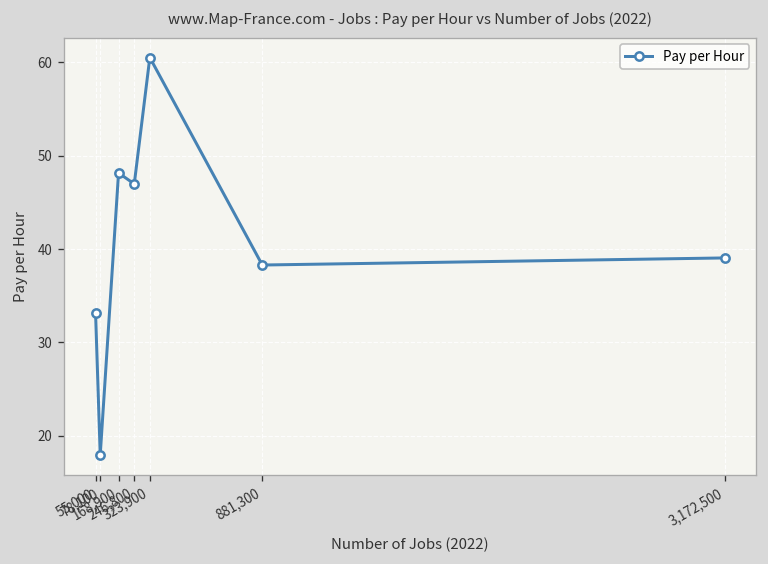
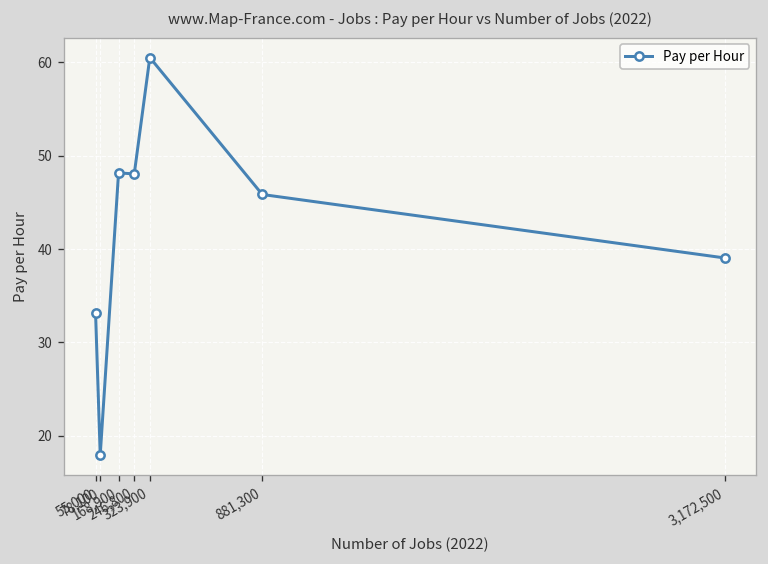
  {
    "55,000": 33,
    "78,100": 18,
    "168,900": 48,
-   "246,800": 47,
+   "246,800": 48,
    "323,900": 61,
-   "881,300": 38,
+   "881,300": 46,
    "3,172,500": 39
  }
